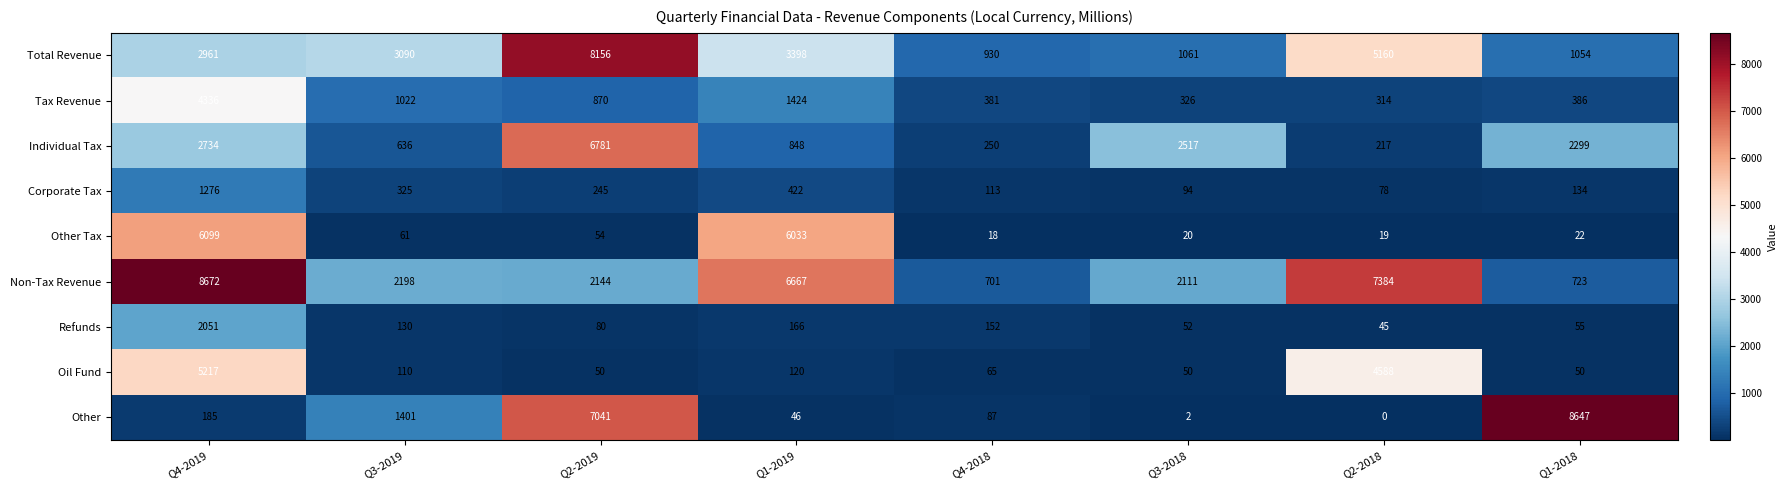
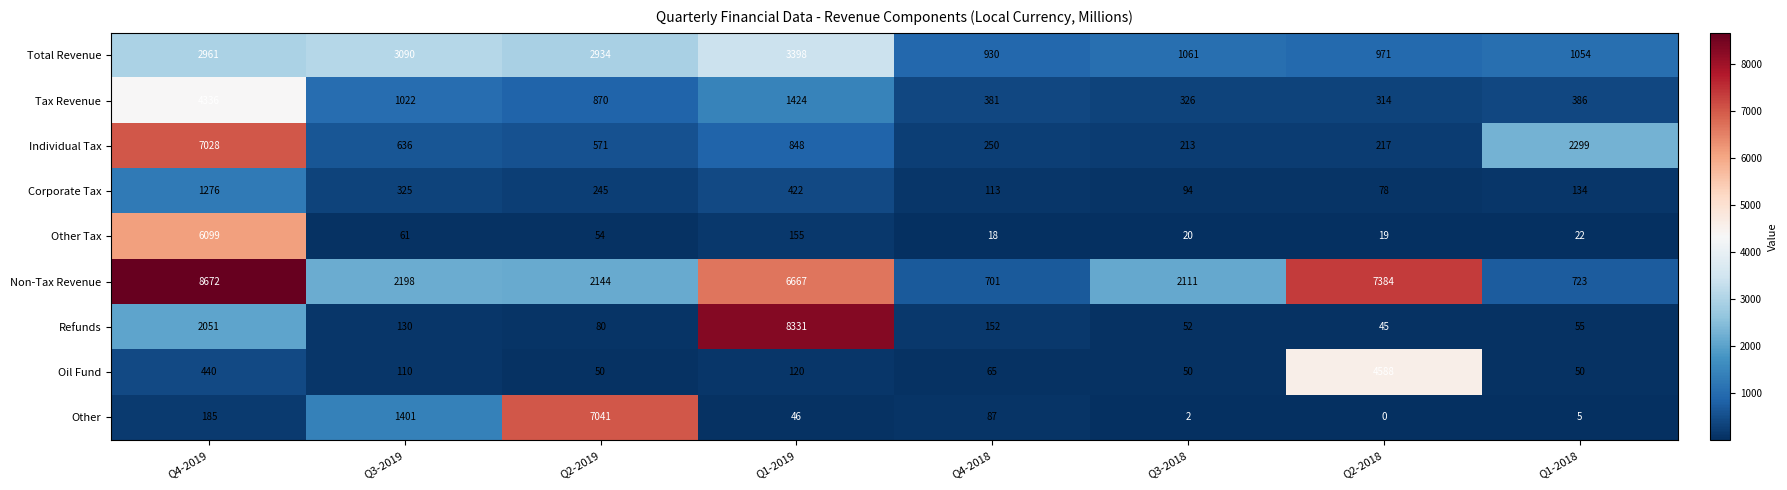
  {
    "Total Revenue": {
      "Q4-2019": 2961,
      "Q3-2019": 3090,
-     "Q2-2019": 8156,
+     "Q2-2019": 2934,
      "Q1-2019": 3398,
      "Q4-2018": 930,
      "Q3-2018": 1061,
-     "Q2-2018": 5160,
+     "Q2-2018": 971,
      "Q1-2018": 1054
    },
    "Tax Revenue": {
      "Q3-2019": 1022,
      "Q2-2019": 870,
      "Q1-2019": 1424,
      "Q4-2018": 381,
      "Q3-2018": 326,
      "Q2-2018": 314,
      "Q1-2018": 386
    },
    "Individual Tax": {
-     "Q4-2019": 2734,
+     "Q4-2019": 7028,
      "Q3-2019": 636,
-     "Q2-2019": 6781,
+     "Q2-2019": 571,
      "Q1-2019": 848,
      "Q4-2018": 250,
-     "Q3-2018": 2517,
+     "Q3-2018": 213,
      "Q2-2018": 217,
      "Q1-2018": 2299
    },
    "Corporate Tax": {
      "Q4-2019": 1276,
      "Q3-2019": 325,
      "Q2-2019": 245,
      "Q1-2019": 422,
      "Q4-2018": 113,
      "Q3-2018": 94,
      "Q2-2018": 78,
      "Q1-2018": 134
    },
    "Other Tax": {
      "Q4-2019": 6099,
      "Q3-2019": 61,
      "Q2-2019": 54,
-     "Q1-2019": 6033,
+     "Q1-2019": 155,
      "Q4-2018": 18,
      "Q3-2018": 20,
      "Q2-2018": 19,
      "Q1-2018": 22
    },
    "Non-Tax Revenue": {
      "Q4-2019": 8672,
      "Q3-2019": 2198,
      "Q2-2019": 2144,
      "Q1-2019": 6667,
      "Q4-2018": 701,
      "Q3-2018": 2111,
      "Q2-2018": 7384,
      "Q1-2018": 723
    },
    "Refunds": {
      "Q4-2019": 2051,
      "Q3-2019": 130,
      "Q2-2019": 80,
-     "Q1-2019": 166,
+     "Q1-2019": 8331,
      "Q4-2018": 152,
      "Q3-2018": 52,
      "Q2-2018": 45,
      "Q1-2018": 55
    },
    "Oil Fund": {
-     "Q4-2019": 5217,
+     "Q4-2019": 440,
      "Q3-2019": 110,
      "Q2-2019": 50,
      "Q1-2019": 120,
      "Q4-2018": 65,
      "Q3-2018": 50,
      "Q1-2018": 50
    },
    "Other": {
      "Q4-2019": 185,
      "Q3-2019": 1401,
      "Q2-2019": 7041,
      "Q1-2019": 46,
      "Q4-2018": 87,
      "Q3-2018": 2,
      "Q2-2018": 0,
-     "Q1-2018": 8647
+     "Q1-2018": 5
    }
  }
